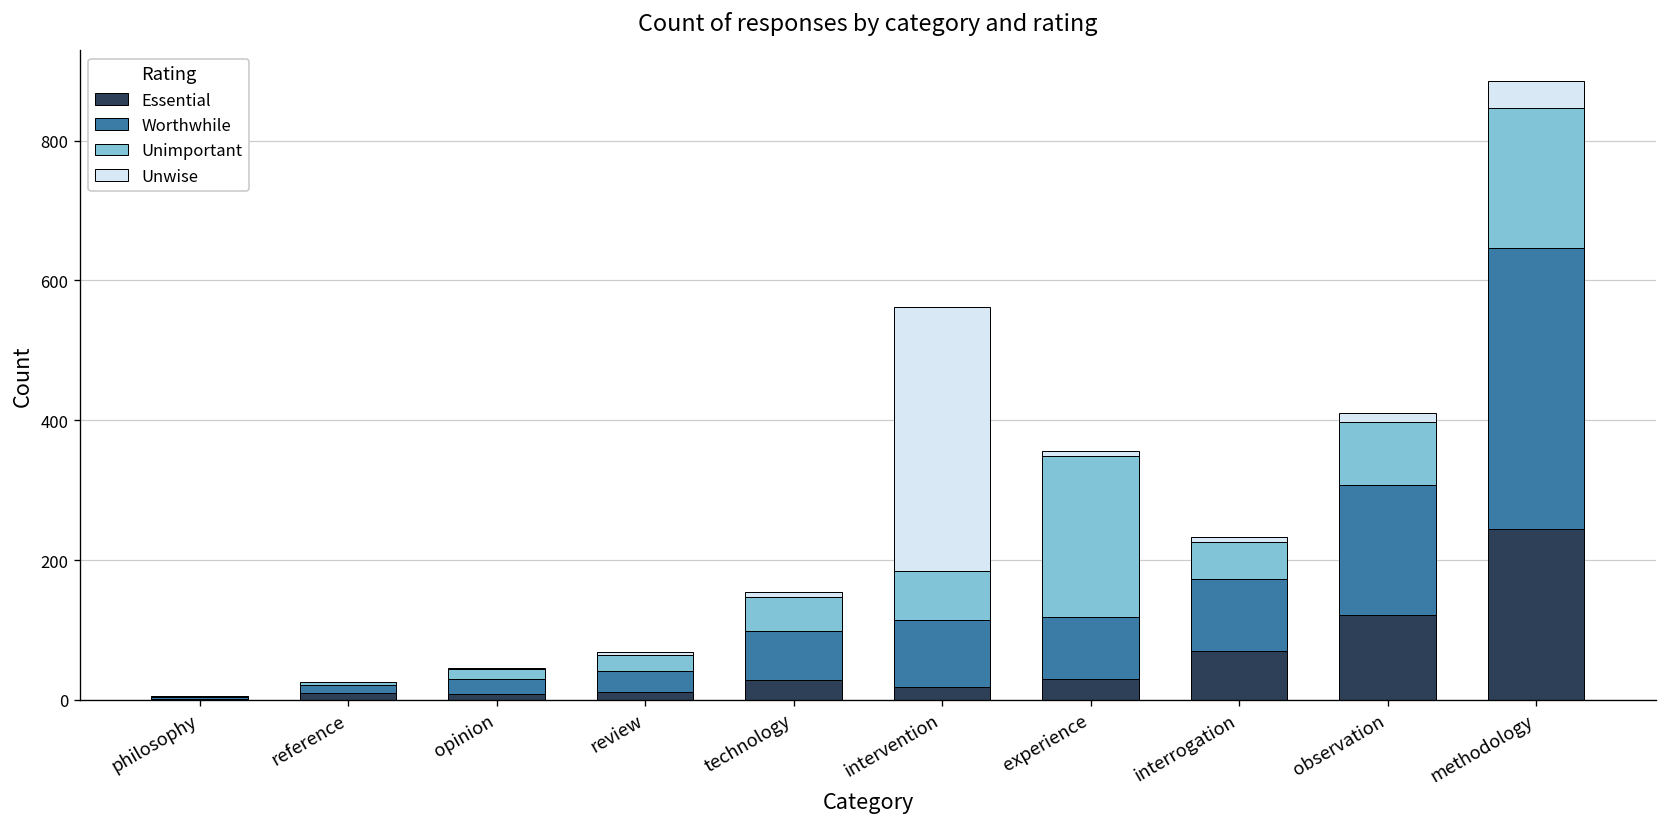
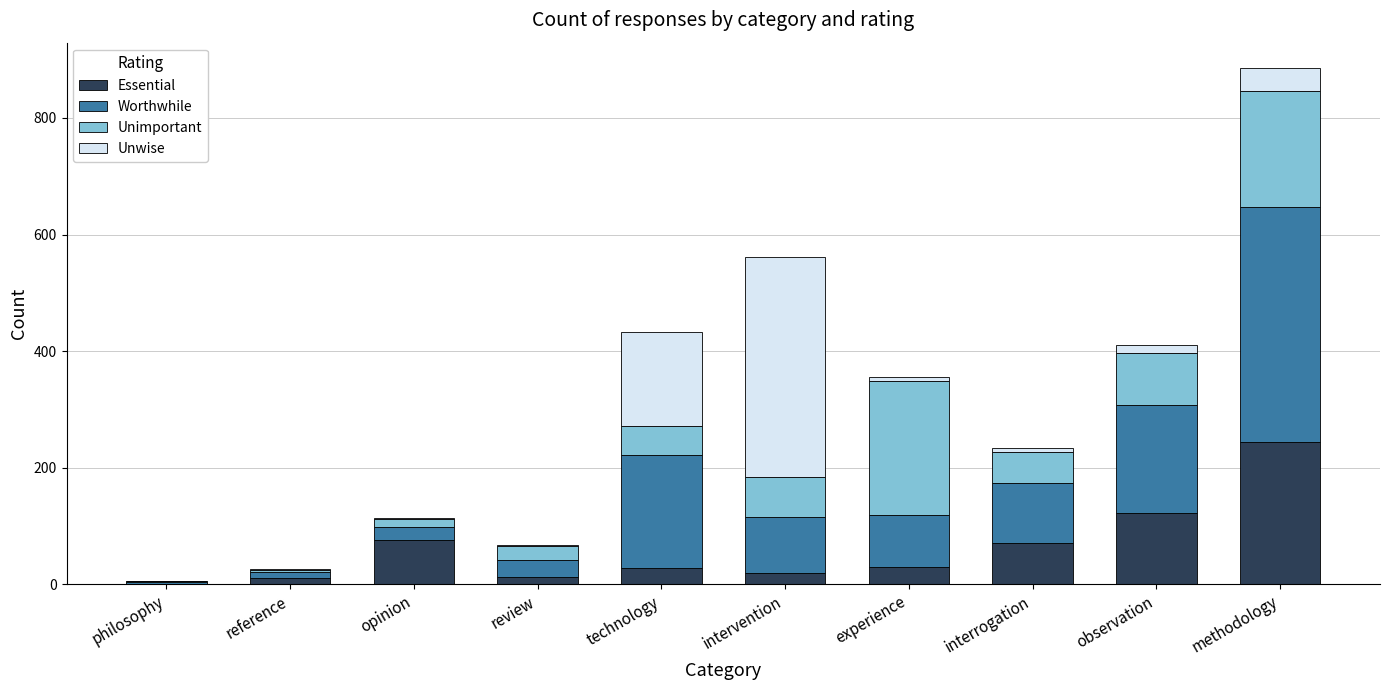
  {
    "Essential": {
      "reference": 10,
-     "opinion": 10,
+     "opinion": 80,
      "review": 10,
      "technology": 30,
      "intervention": 20,
      "experience": 30,
      "interrogation": 70,
      "observation": 120,
      "methodology": 240
    },
    "Worthwhile": {
      "reference": 10,
      "opinion": 20,
      "review": 30,
-     "technology": 70,
+     "technology": 190,
      "intervention": 100,
      "experience": 90,
      "interrogation": 100,
      "observation": 190,
      "methodology": 400
    },
    "Unimportant": {
      "opinion": 10,
      "review": 20,
      "technology": 50,
      "intervention": 70,
      "experience": 230,
      "interrogation": 50,
      "observation": 90,
      "methodology": 200
    },
    "Unwise": {
-     "technology": 10,
+     "technology": 160,
      "intervention": 380,
      "experience": 10,
      "interrogation": 10,
      "observation": 10,
      "methodology": 40
    }
  }
